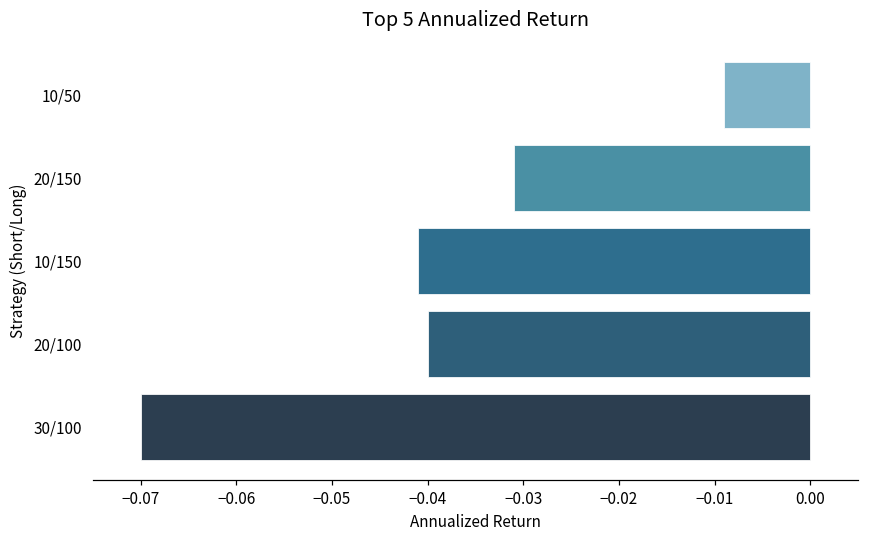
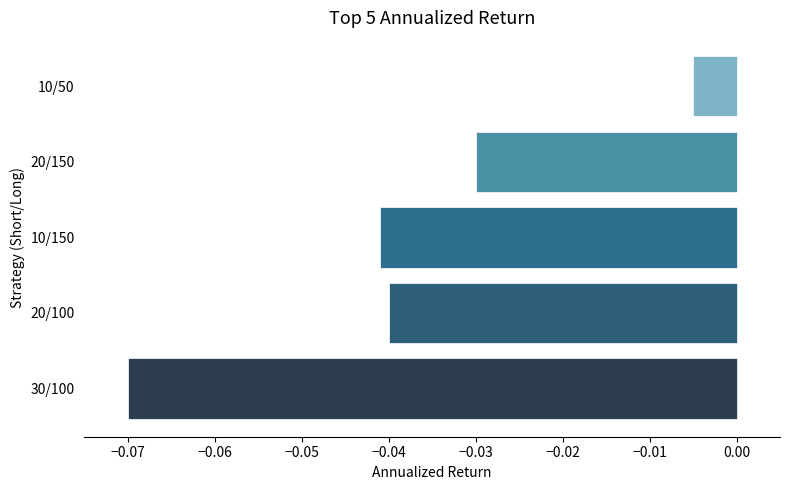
  {
-   "10/50": -0.009,
-   "20/150": -0.031,
+   "10/50": -0.005,
+   "20/150": -0.030,
    "10/150": -0.041,
    "20/100": -0.040,
    "30/100": -0.070
  }
